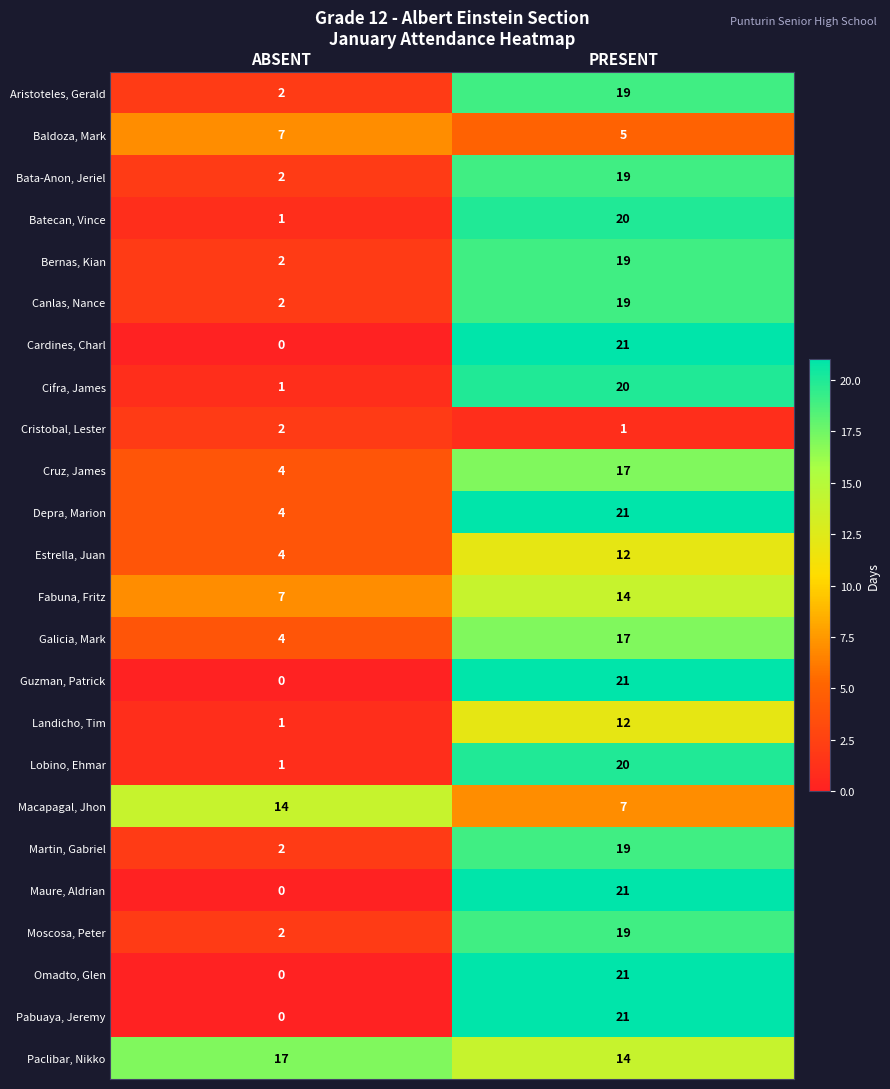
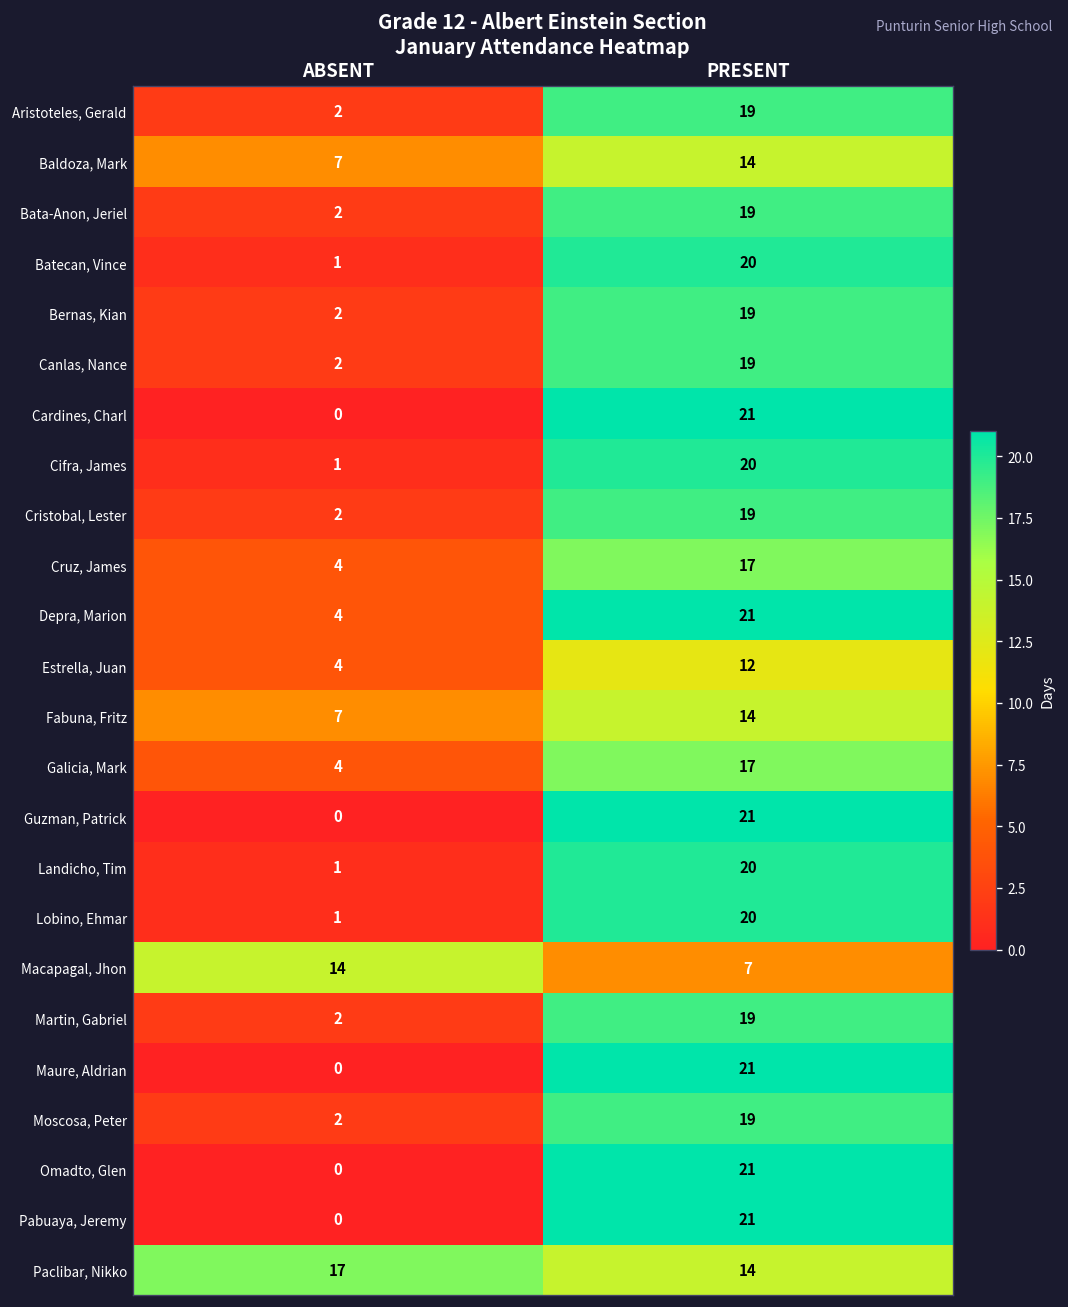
  {
    "Aristoteles, Gerald": {
      "ABSENT": 2,
      "PRESENT": 19
    },
    "Baldoza, Mark": {
      "ABSENT": 7,
-     "PRESENT": 5
+     "PRESENT": 14
    },
    "Bata-Anon, Jeriel": {
      "ABSENT": 2,
      "PRESENT": 19
    },
    "Batecan, Vince": {
      "ABSENT": 1,
      "PRESENT": 20
    },
    "Bernas, Kian": {
      "ABSENT": 2,
      "PRESENT": 19
    },
    "Canlas, Nance": {
      "ABSENT": 2,
      "PRESENT": 19
    },
    "Cardines, Charl": {
      "ABSENT": 0,
      "PRESENT": 21
    },
    "Cifra, James": {
      "ABSENT": 1,
      "PRESENT": 20
    },
    "Cristobal, Lester": {
      "ABSENT": 2,
-     "PRESENT": 1
+     "PRESENT": 19
    },
    "Cruz, James": {
      "ABSENT": 4,
      "PRESENT": 17
    },
    "Depra, Marion": {
      "ABSENT": 4,
      "PRESENT": 21
    },
    "Estrella, Juan": {
      "ABSENT": 4,
      "PRESENT": 12
    },
    "Fabuna, Fritz": {
      "ABSENT": 7,
      "PRESENT": 14
    },
    "Galicia, Mark": {
      "ABSENT": 4,
      "PRESENT": 17
    },
    "Guzman, Patrick": {
      "ABSENT": 0,
      "PRESENT": 21
    },
    "Landicho, Tim": {
      "ABSENT": 1,
-     "PRESENT": 12
+     "PRESENT": 20
    },
    "Lobino, Ehmar": {
      "ABSENT": 1,
      "PRESENT": 20
    },
    "Macapagal, Jhon": {
      "ABSENT": 14,
      "PRESENT": 7
    },
    "Martin, Gabriel": {
      "ABSENT": 2,
      "PRESENT": 19
    },
    "Maure, Aldrian": {
      "ABSENT": 0,
      "PRESENT": 21
    },
    "Moscosa, Peter": {
      "ABSENT": 2,
      "PRESENT": 19
    },
    "Omadto, Glen": {
      "ABSENT": 0,
      "PRESENT": 21
    },
    "Pabuaya, Jeremy": {
      "ABSENT": 0,
      "PRESENT": 21
    },
    "Paclibar, Nikko": {
      "ABSENT": 17,
      "PRESENT": 14
    }
  }
